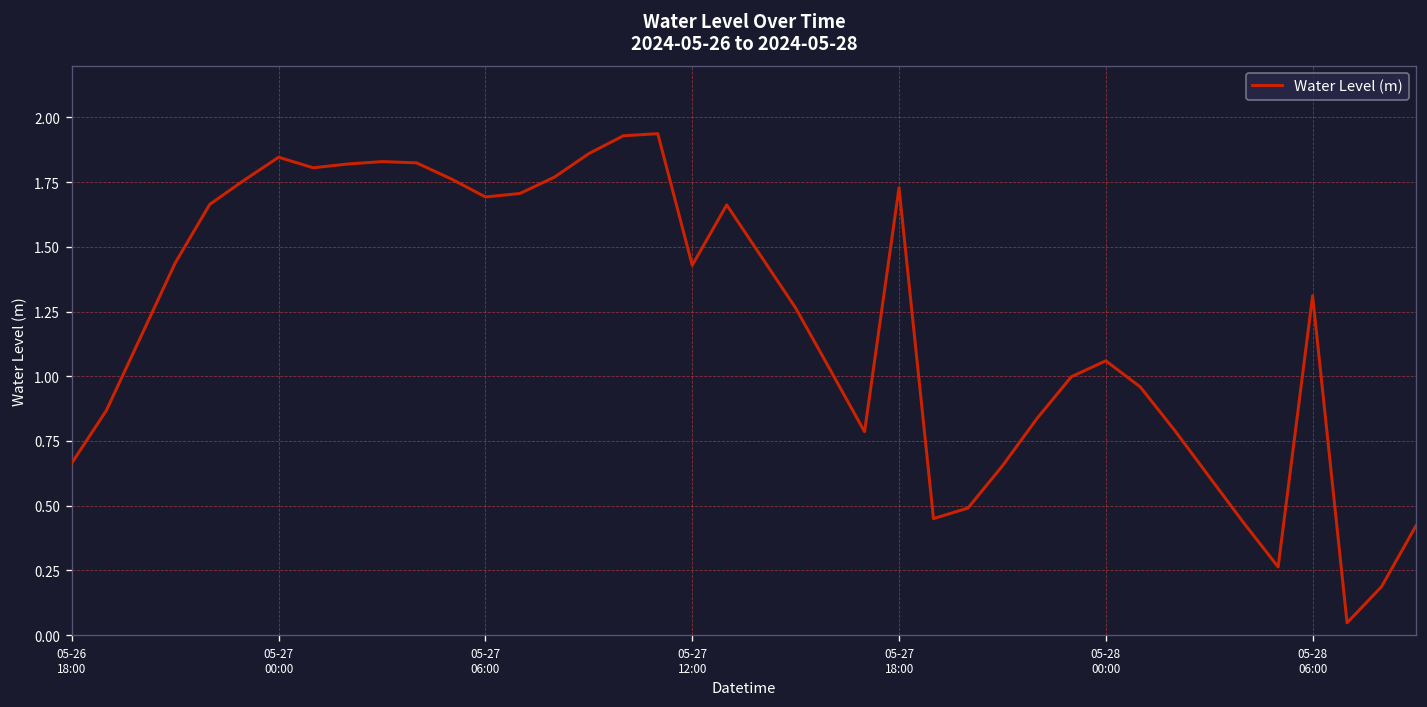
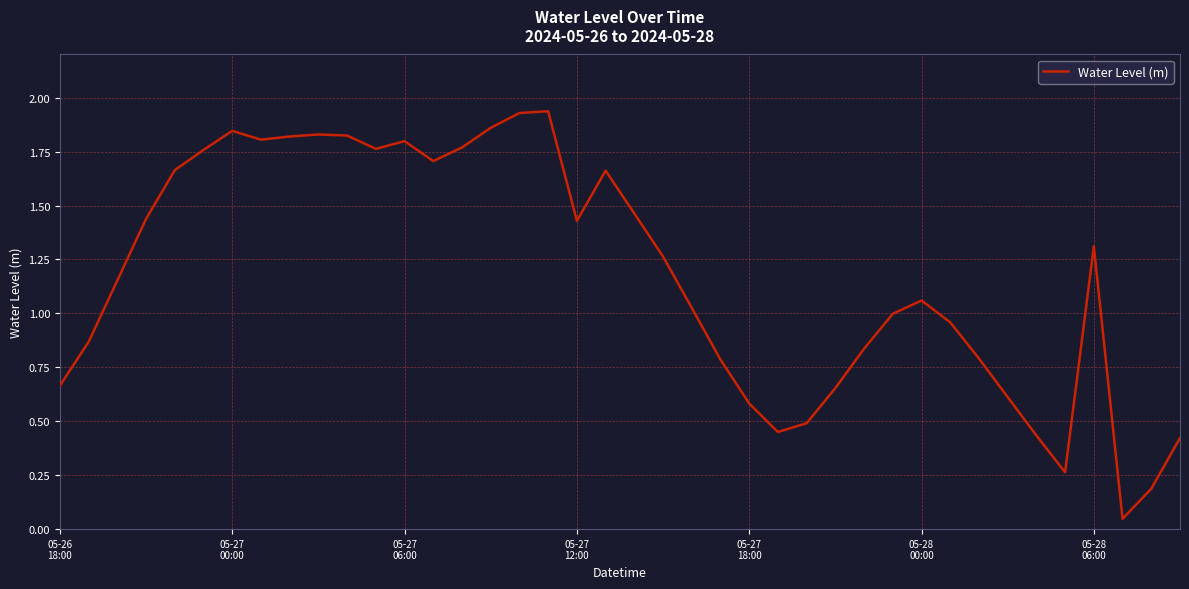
  {
    "05-26 18:00": 0.67,
    "05-27 00:00": 1.85,
-   "05-27 06:00": 1.69,
+   "05-27 06:00": 1.80,
    "05-27 12:00": 1.43,
-   "05-27 18:00": 1.73,
+   "05-27 18:00": 0.58,
    "05-28 00:00": 1.06,
    "05-28 06:00": 1.31
  }
